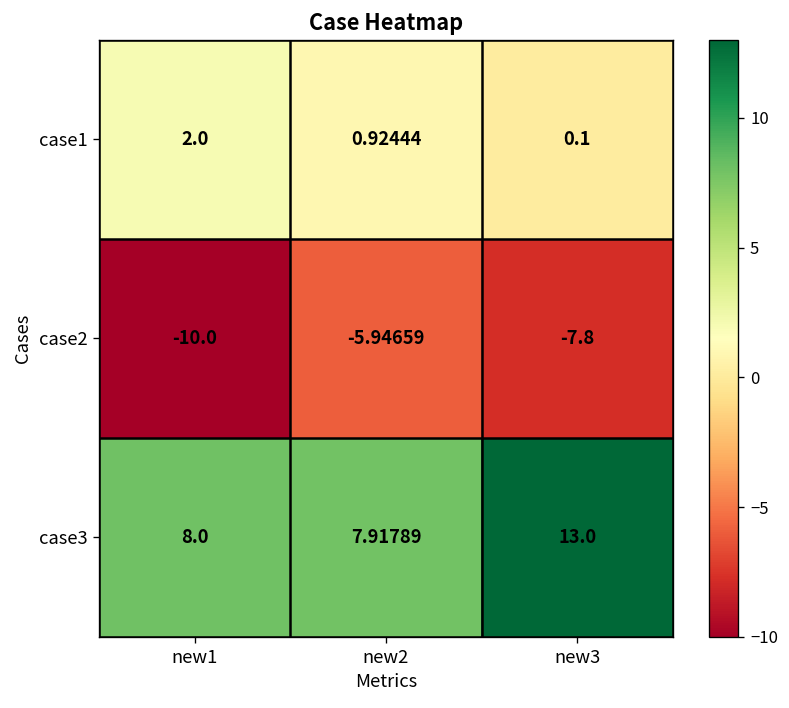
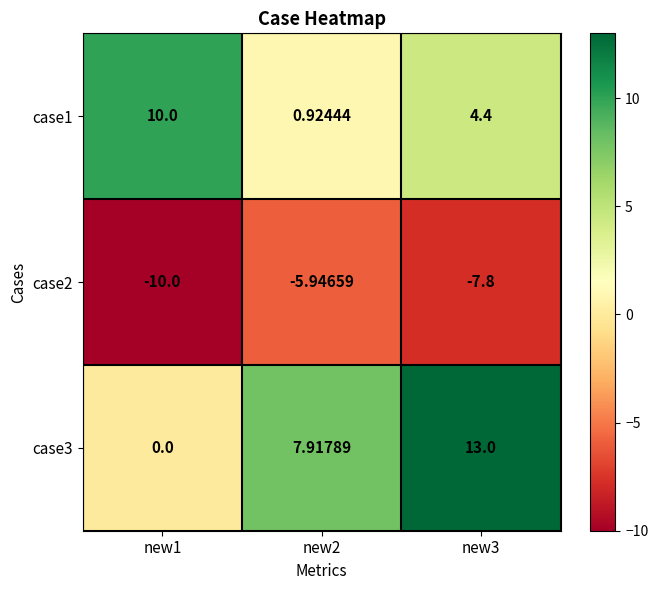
  {
    "case1": {
-     "new1": 2.0,
+     "new1": 10.0,
      "new2": 0.92444,
-     "new3": 0.1
+     "new3": 4.4
    },
    "case2": {
      "new1": -10.0,
      "new2": -5.94659,
      "new3": -7.8
    },
    "case3": {
-     "new1": 8.0,
+     "new1": 0.0,
      "new2": 7.91789,
      "new3": 13.0
    }
  }
